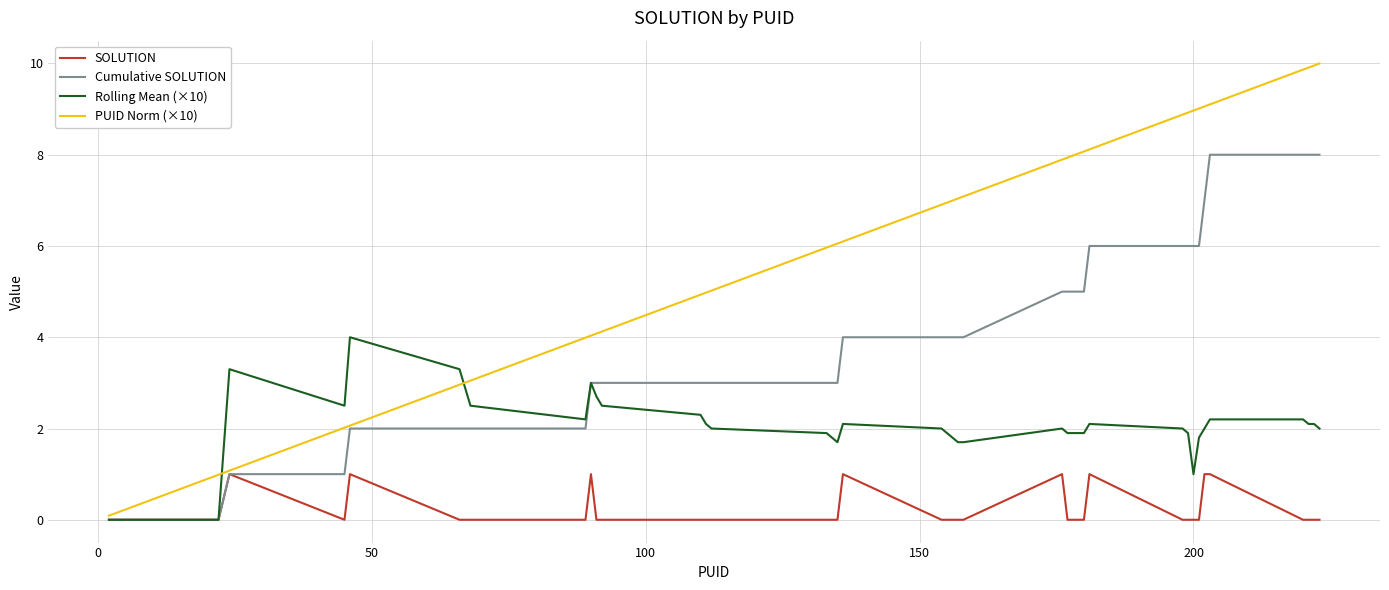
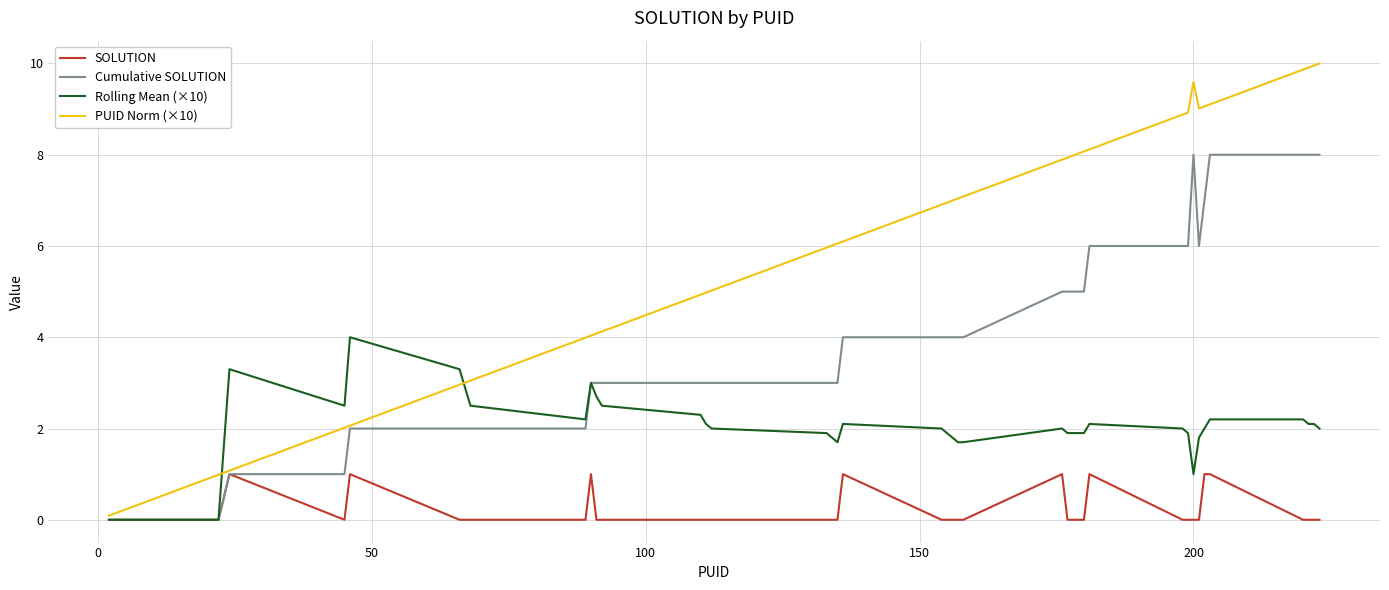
  {
    "SOLUTION": {
      "200": 0.0
    },
    "Cumulative SOLUTION": {
-     "200": 6
+     "200": 8
    },
    "Rolling Mean (×10)": {
      "200": 1.0
    },
    "PUID Norm (×10)": {
-     "200": 9.0
+     "200": 9.6
    }
  }
